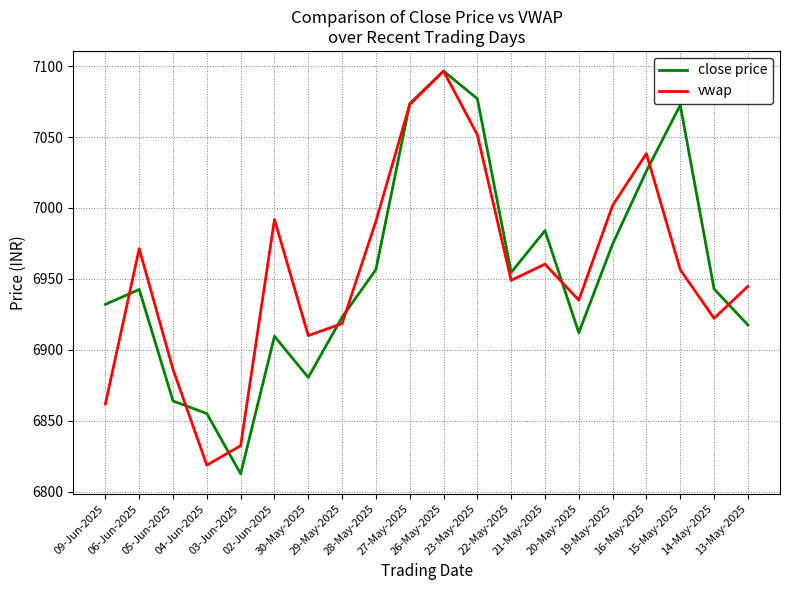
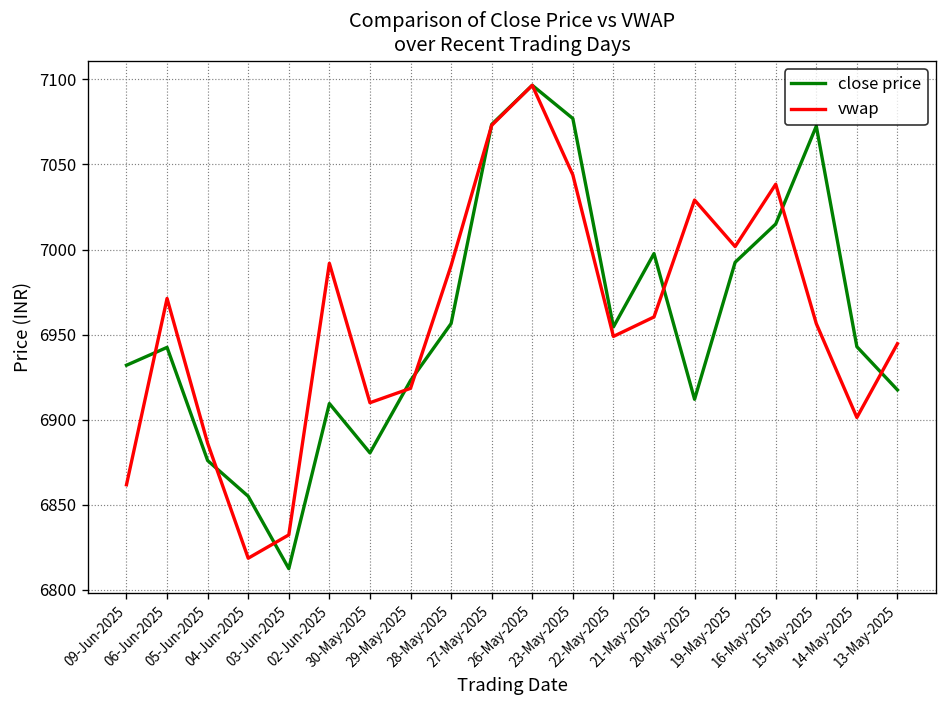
  {
    "close price": {
      "09-Jun-2025": 6932,
      "06-Jun-2025": 6943,
-     "05-Jun-2025": 6864,
+     "05-Jun-2025": 6876,
      "04-Jun-2025": 6855,
      "03-Jun-2025": 6813,
      "02-Jun-2025": 6910,
      "30-May-2025": 6881,
      "29-May-2025": 6923,
      "28-May-2025": 6957,
      "23-May-2025": 7077,
      "22-May-2025": 6955,
-     "21-May-2025": 6984,
+     "21-May-2025": 6998,
      "20-May-2025": 6912,
-     "19-May-2025": 6975,
-     "16-May-2025": 7026,
+     "19-May-2025": 6993,
+     "16-May-2025": 7015,
      "15-May-2025": 7073,
      "14-May-2025": 6943,
      "13-May-2025": 6918
    },
    "vwap": {
      "09-Jun-2025": 6862,
      "06-Jun-2025": 6971,
      "05-Jun-2025": 6886,
      "04-Jun-2025": 6819,
      "03-Jun-2025": 6832,
      "02-Jun-2025": 6992,
      "30-May-2025": 6910,
      "29-May-2025": 6918,
      "28-May-2025": 6991,
-     "23-May-2025": 7052,
+     "23-May-2025": 7044,
      "22-May-2025": 6949,
      "21-May-2025": 6960,
-     "20-May-2025": 6935,
+     "20-May-2025": 7029,
      "19-May-2025": 7002,
      "16-May-2025": 7038,
      "15-May-2025": 6956,
-     "14-May-2025": 6922,
+     "14-May-2025": 6901,
      "13-May-2025": 6945
    }
  }
